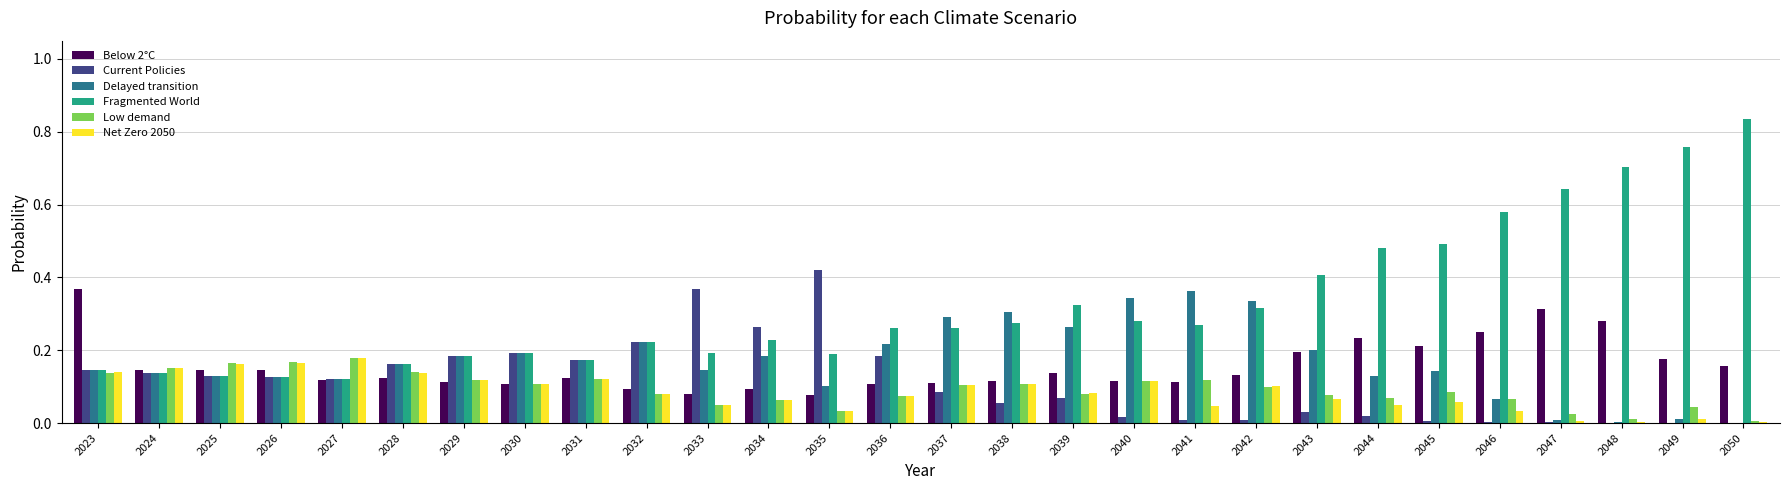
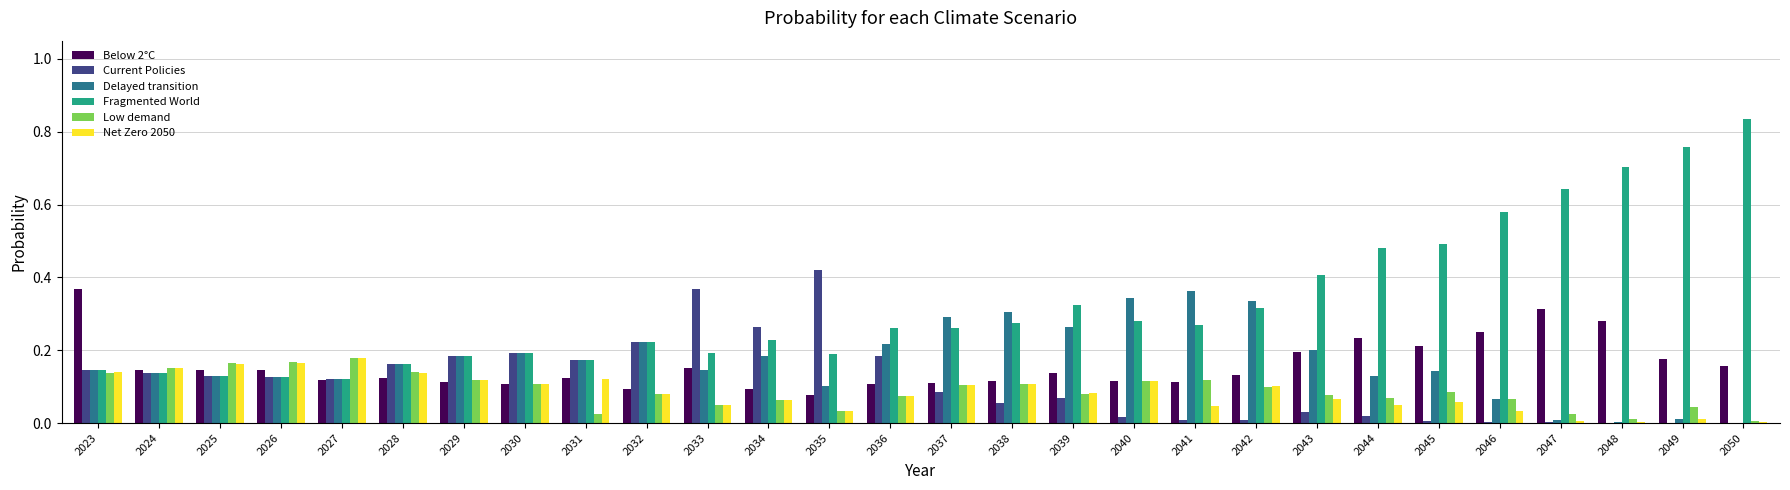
  {
    "Below 2°C": {
      "2023": 0.37,
      "2024": 0.14,
      "2025": 0.15,
      "2026": 0.15,
      "2027": 0.12,
      "2028": 0.12,
      "2029": 0.11,
      "2030": 0.11,
      "2031": 0.12,
      "2032": 0.09,
-     "2033": 0.08,
+     "2033": 0.15,
      "2034": 0.09,
      "2035": 0.08,
      "2036": 0.11,
      "2037": 0.11,
      "2038": 0.12,
      "2039": 0.14,
      "2040": 0.12,
      "2041": 0.11,
      "2042": 0.13,
      "2043": 0.19,
      "2044": 0.23,
      "2045": 0.21,
      "2046": 0.25,
      "2047": 0.31,
      "2048": 0.28,
      "2049": 0.17,
      "2050": 0.16
    },
    "Low demand": {
      "2023": 0.14,
      "2024": 0.15,
      "2025": 0.16,
      "2026": 0.17,
      "2027": 0.18,
      "2028": 0.14,
      "2029": 0.12,
      "2030": 0.11,
-     "2031": 0.12,
+     "2031": 0.03,
      "2032": 0.08,
      "2033": 0.05,
      "2034": 0.06,
      "2035": 0.03,
      "2036": 0.08,
      "2037": 0.10,
      "2038": 0.11,
      "2039": 0.08,
      "2040": 0.11,
      "2041": 0.12,
      "2042": 0.10,
      "2043": 0.08,
      "2044": 0.07,
      "2045": 0.09,
      "2046": 0.07,
      "2047": 0.02,
      "2048": 0.01,
      "2049": 0.04
    },
    "Net Zero 2050": {
      "2023": 0.14,
      "2024": 0.15,
      "2025": 0.16,
      "2026": 0.17,
      "2027": 0.18,
      "2028": 0.14,
      "2029": 0.12,
      "2030": 0.11,
      "2031": 0.12,
      "2032": 0.08,
      "2033": 0.05,
      "2034": 0.06,
      "2035": 0.03,
      "2036": 0.08,
      "2037": 0.10,
      "2038": 0.11,
      "2039": 0.08,
      "2040": 0.12,
      "2041": 0.05,
      "2042": 0.10,
      "2043": 0.07,
      "2044": 0.05,
      "2045": 0.06,
      "2046": 0.03,
      "2049": 0.01
    }
  }
